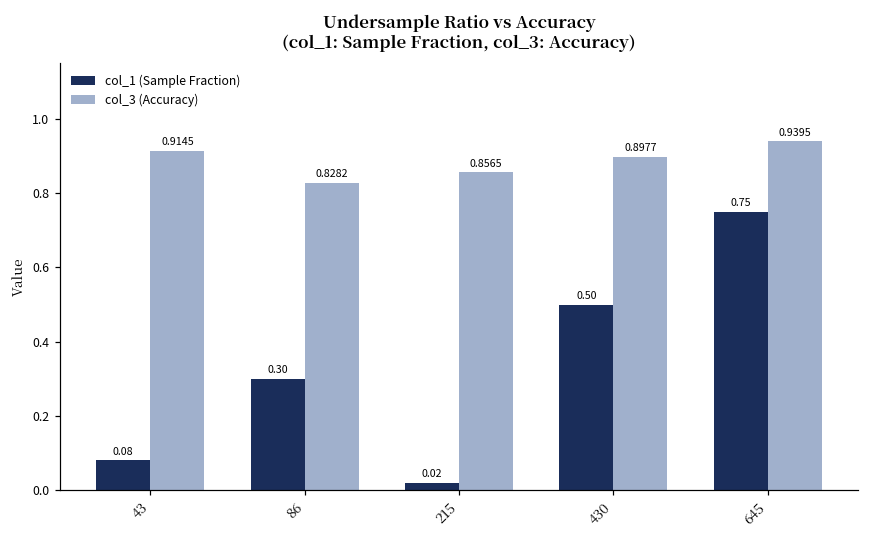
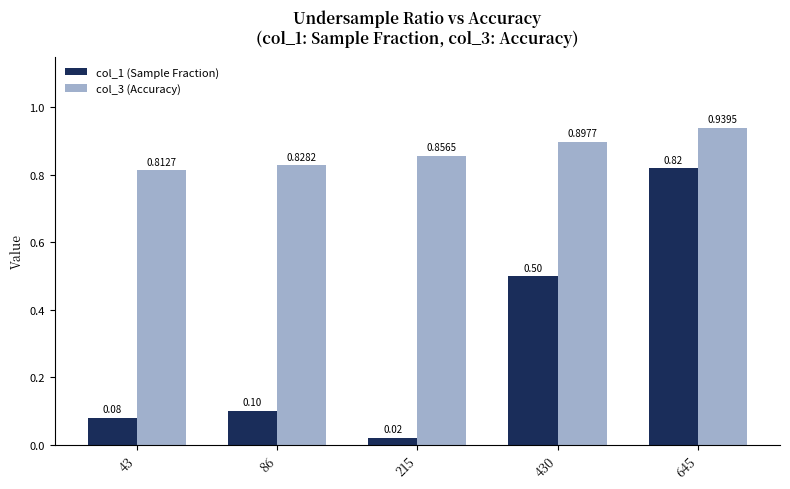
  {
    "col_1 (Sample Fraction)": {
      "43": 0.08,
-     "86": 0.30,
+     "86": 0.10,
      "215": 0.02,
      "430": 0.50,
-     "645": 0.75
+     "645": 0.82
    },
    "col_3 (Accuracy)": {
-     "43": 0.9145,
+     "43": 0.8127,
      "86": 0.8282,
      "215": 0.8565,
      "430": 0.8977,
      "645": 0.9395
    }
  }
